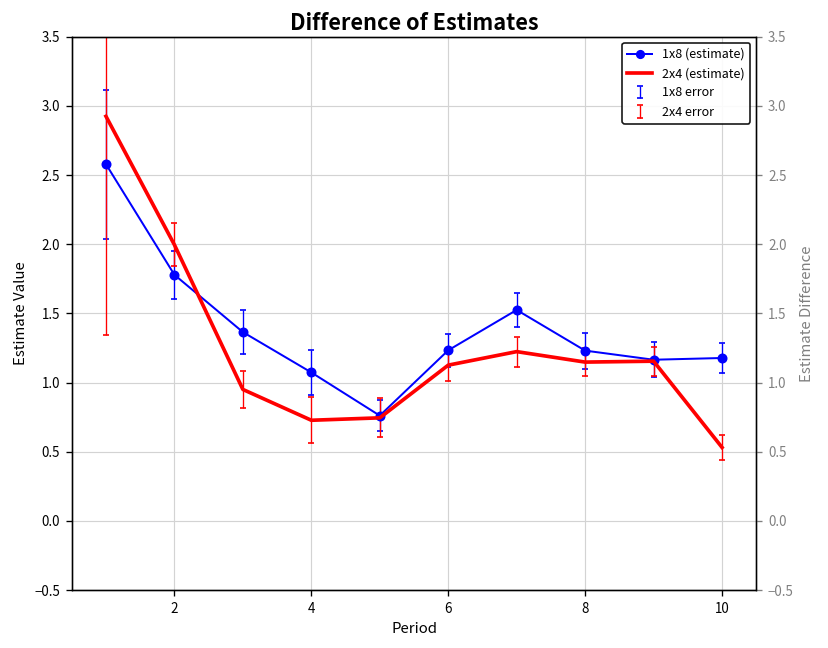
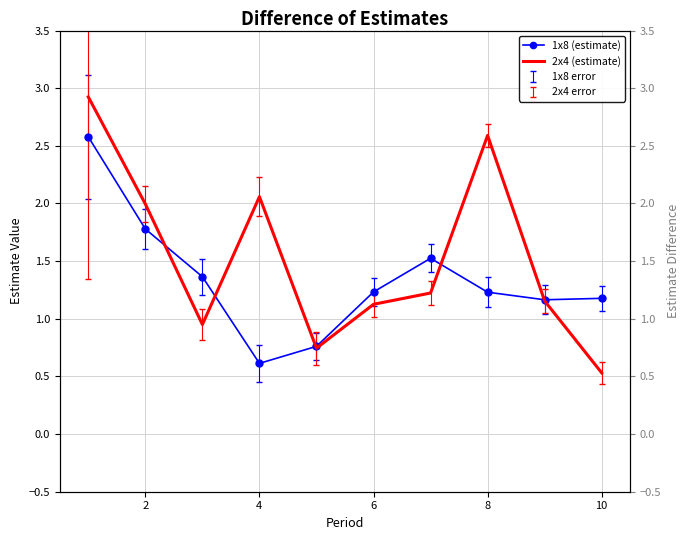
  {
    "1x8 (estimate)": {
      "2": 1.78,
-     "4": 1.07,
+     "4": 0.61,
      "10": 1.18
    },
    "2x4 (estimate)": {
      "2": 2.00,
-     "4": 0.73,
-     "8": 1.15,
+     "4": 2.06,
+     "8": 2.59,
      "10": 0.53
    }
  }
